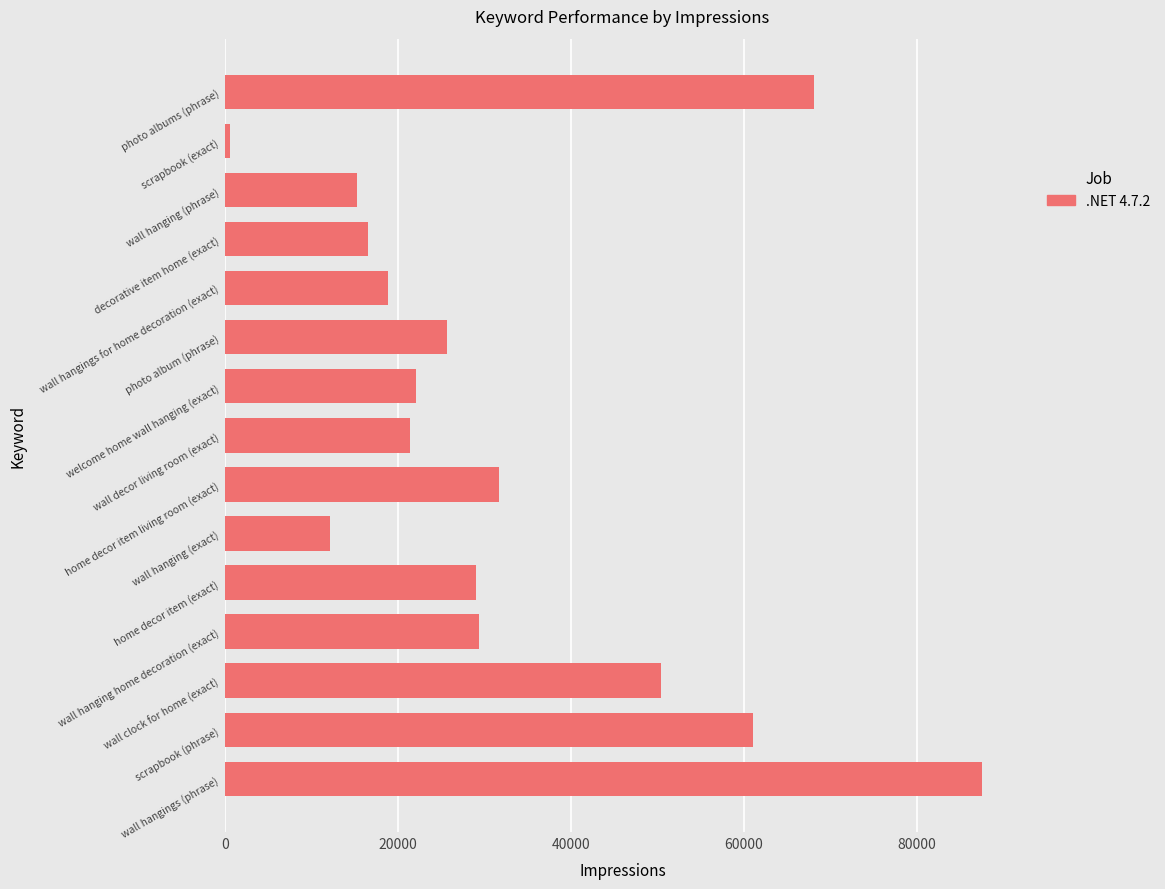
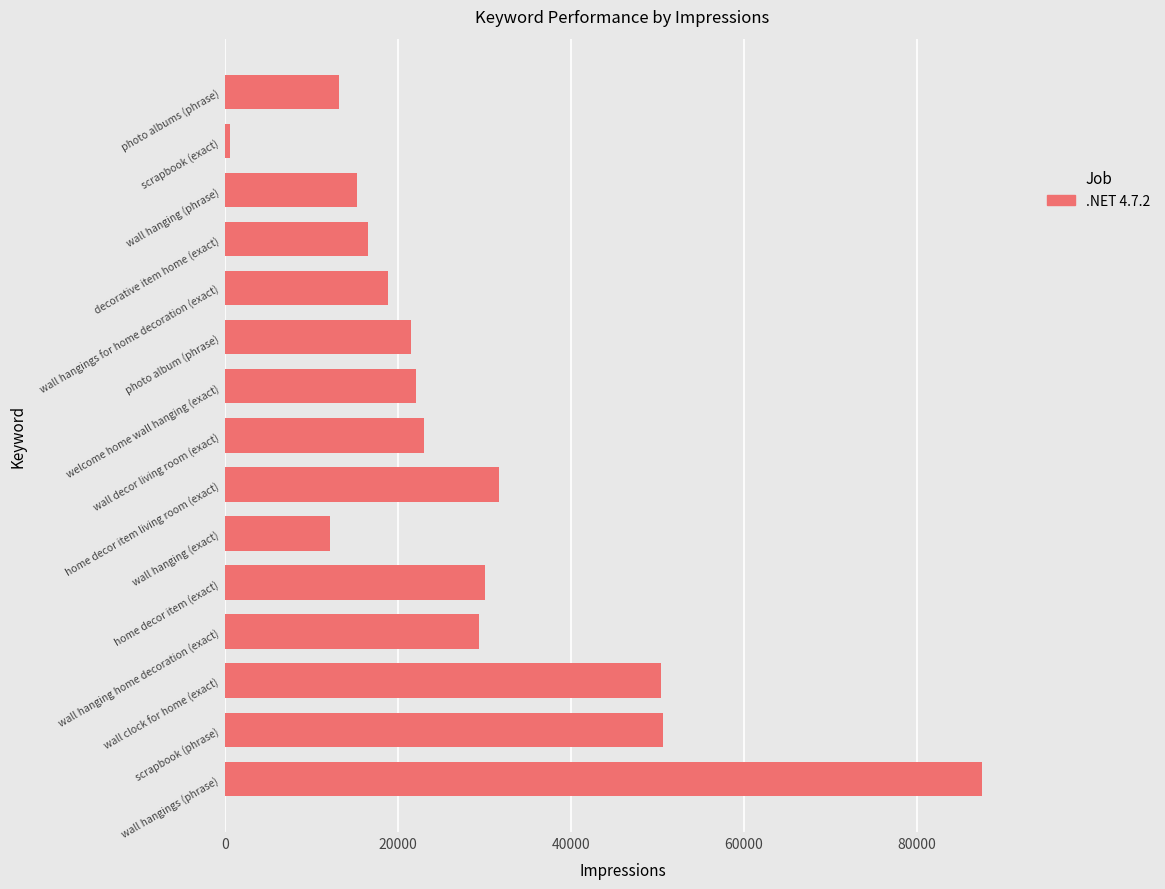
  {
-   "photo albums (phrase)": 68000,
+   "photo albums (phrase)": 13000,
    "scrapbook (exact)": 0,
    "wall hanging (phrase)": 15000,
    "decorative item home (exact)": 16000,
    "wall hangings for home decoration (exact)": 19000,
-   "photo album (phrase)": 26000,
+   "photo album (phrase)": 21000,
    "welcome home wall hanging (exact)": 22000,
-   "wall decor living room (exact)": 21000,
+   "wall decor living room (exact)": 23000,
    "home decor item living room (exact)": 32000,
    "wall hanging (exact)": 12000,
-   "home decor item (exact)": 29000,
+   "home decor item (exact)": 30000,
    "wall hanging home decoration (exact)": 29000,
    "wall clock for home (exact)": 50000,
-   "scrapbook (phrase)": 61000,
+   "scrapbook (phrase)": 51000,
    "wall hangings (phrase)": 88000
  }
